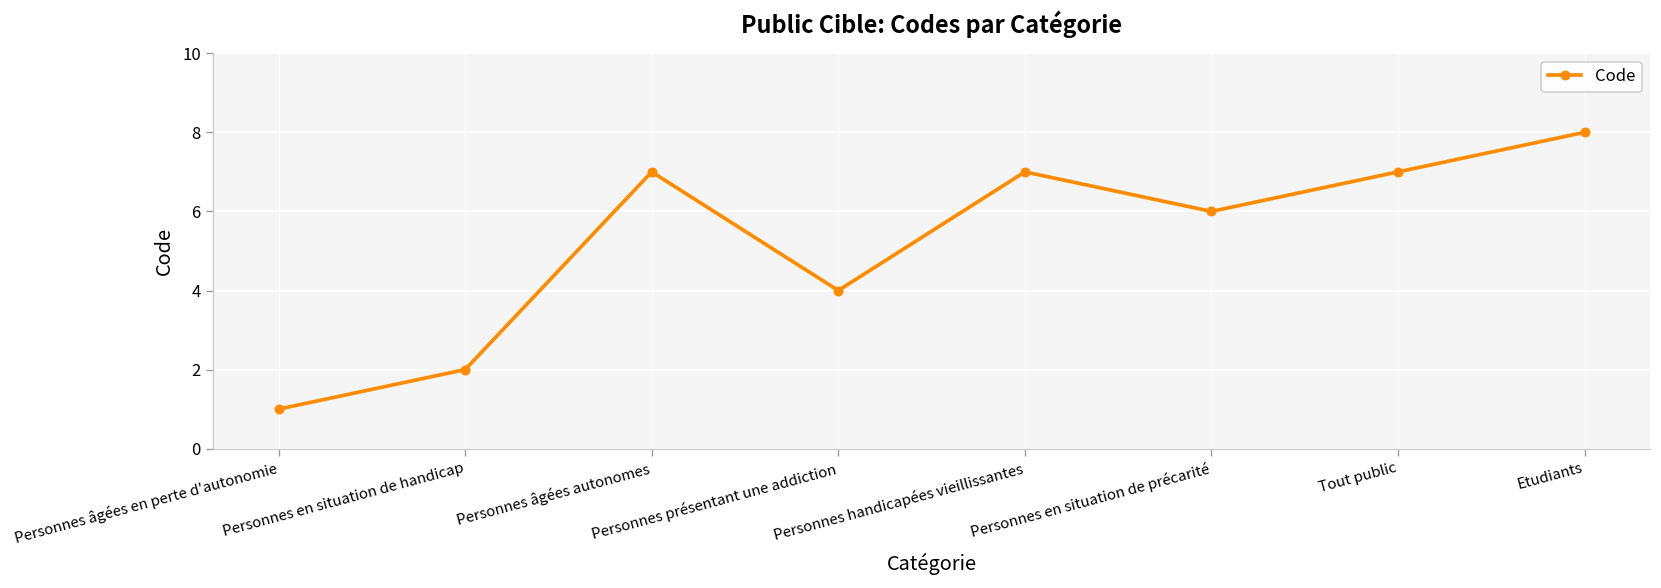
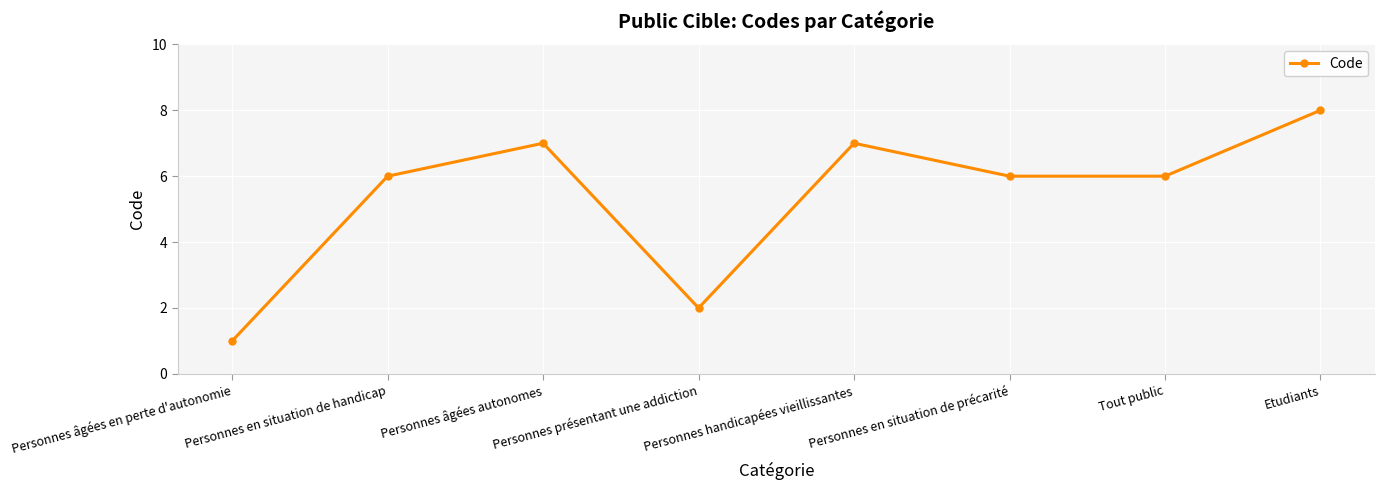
  {
    "Personnes âgées en perte d'autonomie": 1,
-   "Personnes en situation de handicap": 2,
+   "Personnes en situation de handicap": 6,
    "Personnes âgées autonomes": 7,
-   "Personnes présentant une addiction": 4,
+   "Personnes présentant une addiction": 2,
    "Personnes handicapées vieillissantes": 7,
    "Personnes en situation de précarité": 6,
-   "Tout public": 7,
+   "Tout public": 6,
    "Etudiants": 8
  }
